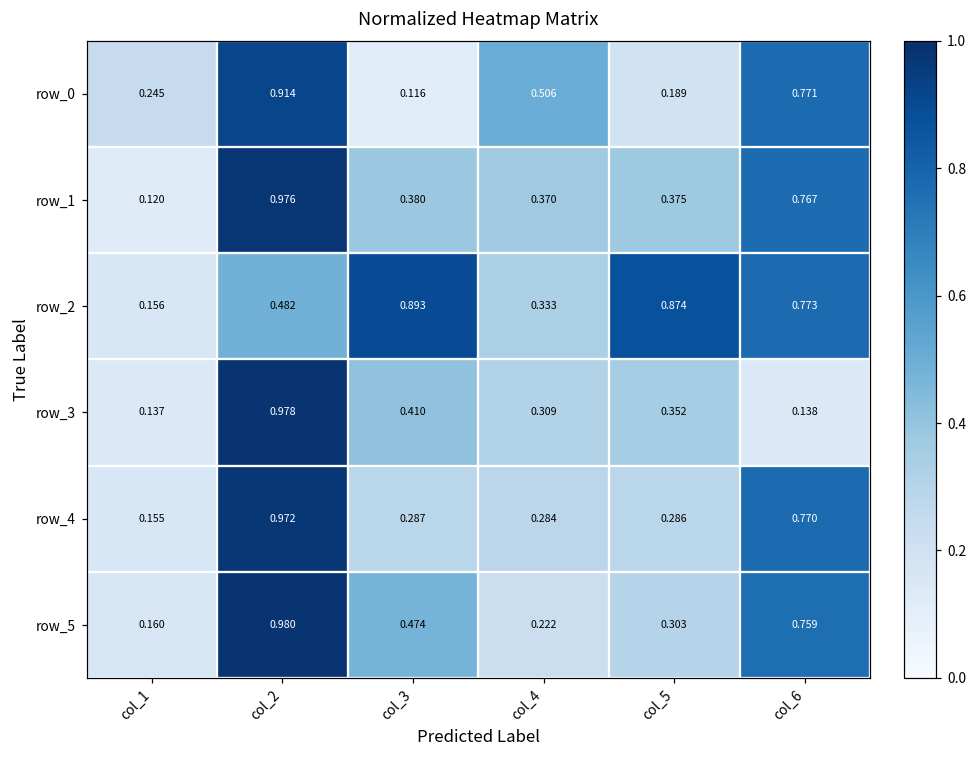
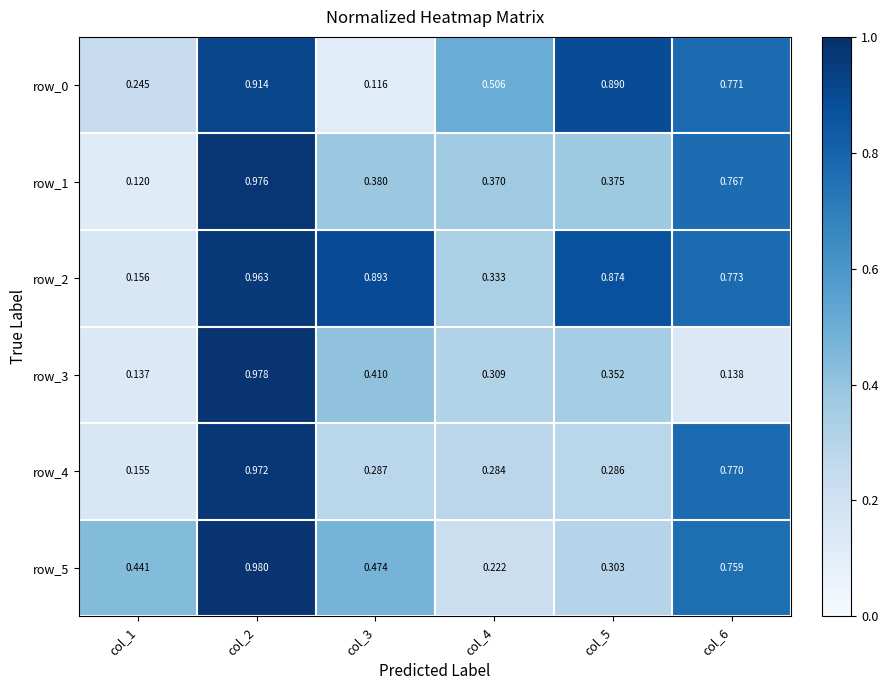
  {
    "row_0": {
      "col_1": 0.245,
      "col_2": 0.914,
      "col_3": 0.116,
      "col_4": 0.506,
-     "col_5": 0.189,
+     "col_5": 0.890,
      "col_6": 0.771
    },
    "row_1": {
      "col_1": 0.120,
      "col_2": 0.976,
      "col_3": 0.380,
      "col_4": 0.370,
      "col_5": 0.375,
      "col_6": 0.767
    },
    "row_2": {
      "col_1": 0.156,
-     "col_2": 0.482,
+     "col_2": 0.963,
      "col_3": 0.893,
      "col_4": 0.333,
      "col_5": 0.874,
      "col_6": 0.773
    },
    "row_3": {
      "col_1": 0.137,
      "col_2": 0.978,
      "col_3": 0.410,
      "col_4": 0.309,
      "col_5": 0.352,
      "col_6": 0.138
    },
    "row_4": {
      "col_1": 0.155,
      "col_2": 0.972,
      "col_3": 0.287,
      "col_4": 0.284,
      "col_5": 0.286,
      "col_6": 0.770
    },
    "row_5": {
-     "col_1": 0.160,
+     "col_1": 0.441,
      "col_2": 0.980,
      "col_3": 0.474,
      "col_4": 0.222,
      "col_5": 0.303,
      "col_6": 0.759
    }
  }
